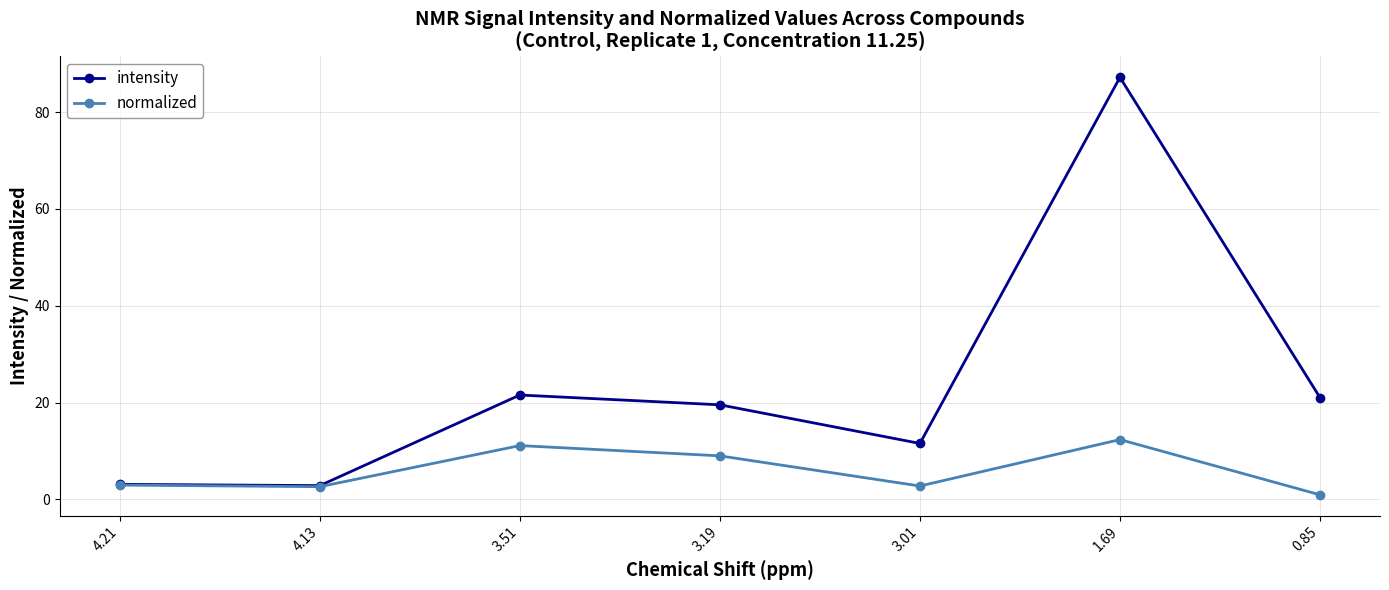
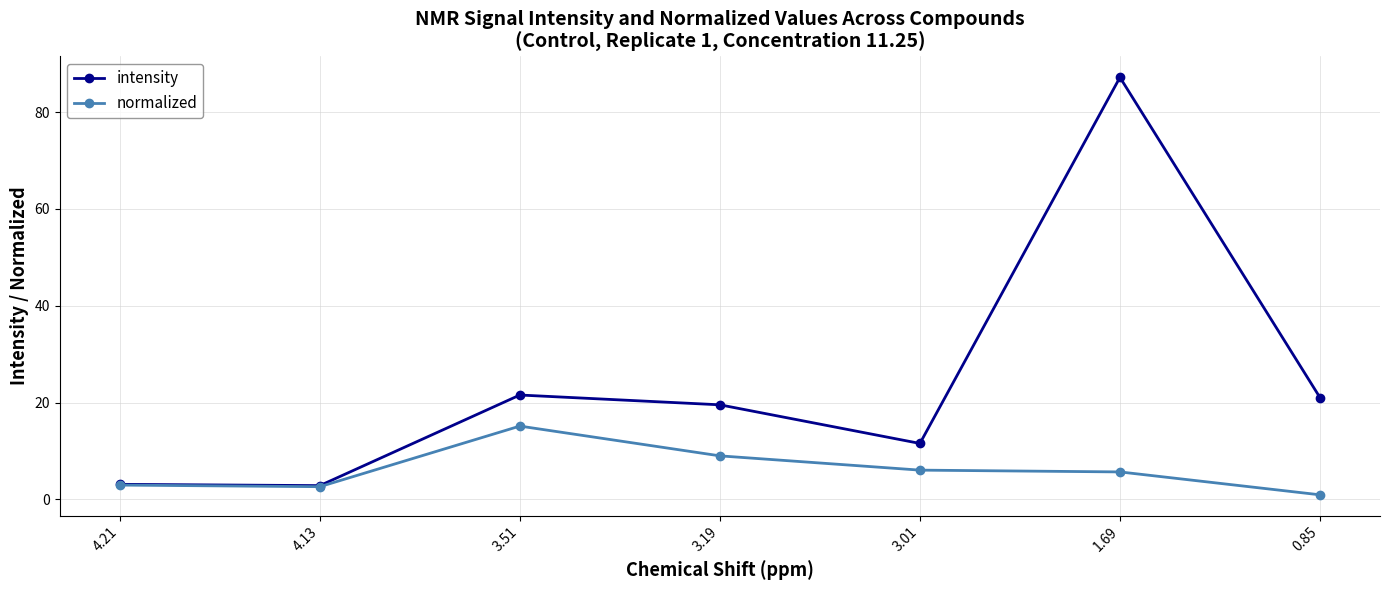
  {
    "intensity": {
      "3.51": 22,
      "3.19": 20,
      "3.01": 12,
      "1.69": 87,
      "0.85": 21
    },
    "normalized": {
-     "3.51": 11,
+     "3.51": 15,
      "3.19": 9,
-     "3.01": 3,
-     "1.69": 12,
+     "3.01": 6,
+     "1.69": 6,
      "0.85": 1
    }
  }
